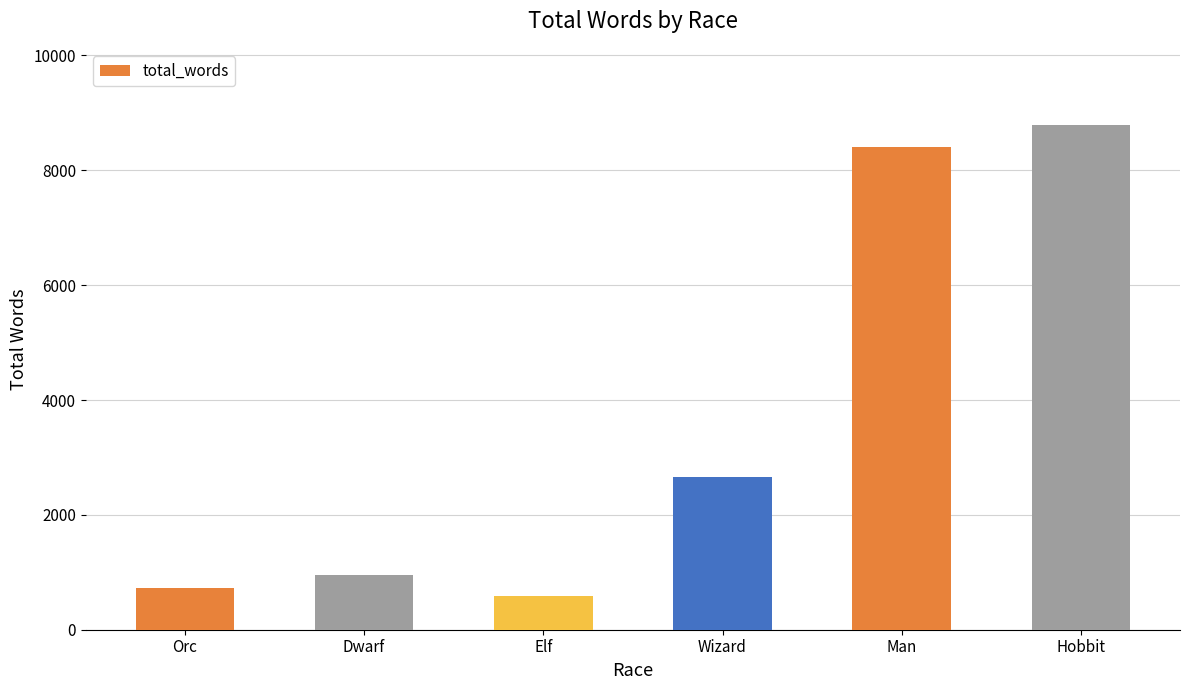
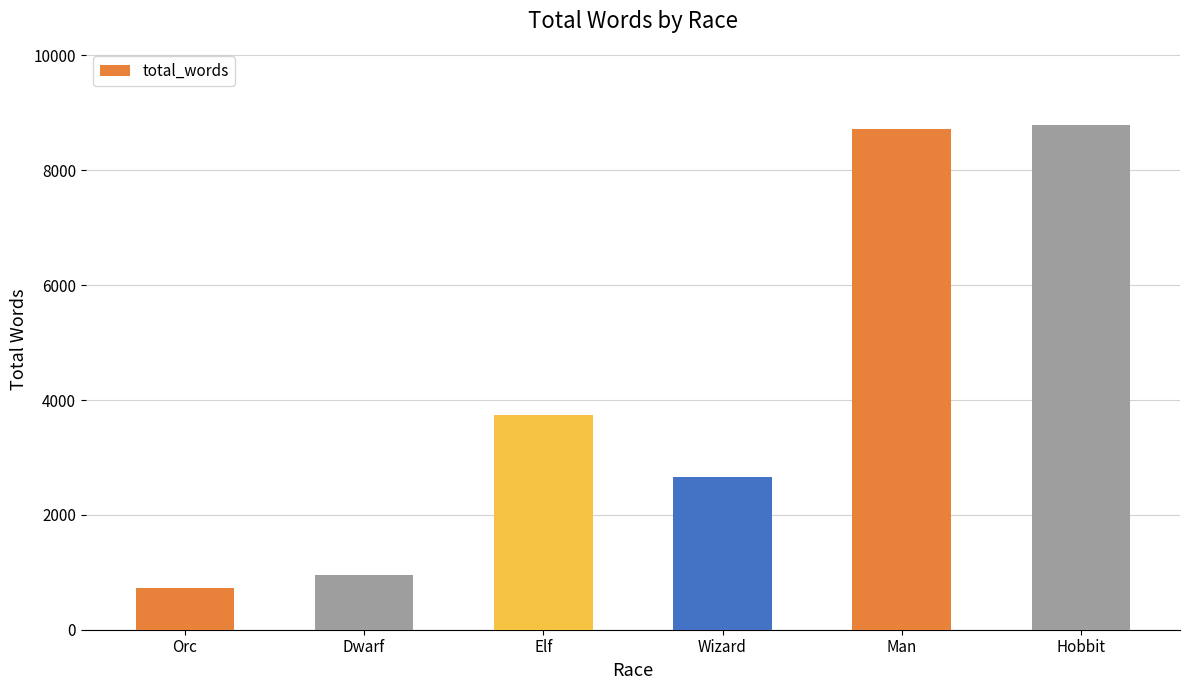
  {
    "Orc": 700,
    "Dwarf": 1000,
-   "Elf": 600,
+   "Elf": 3700,
    "Wizard": 2700,
-   "Man": 8400,
+   "Man": 8700,
    "Hobbit": 8800
  }
